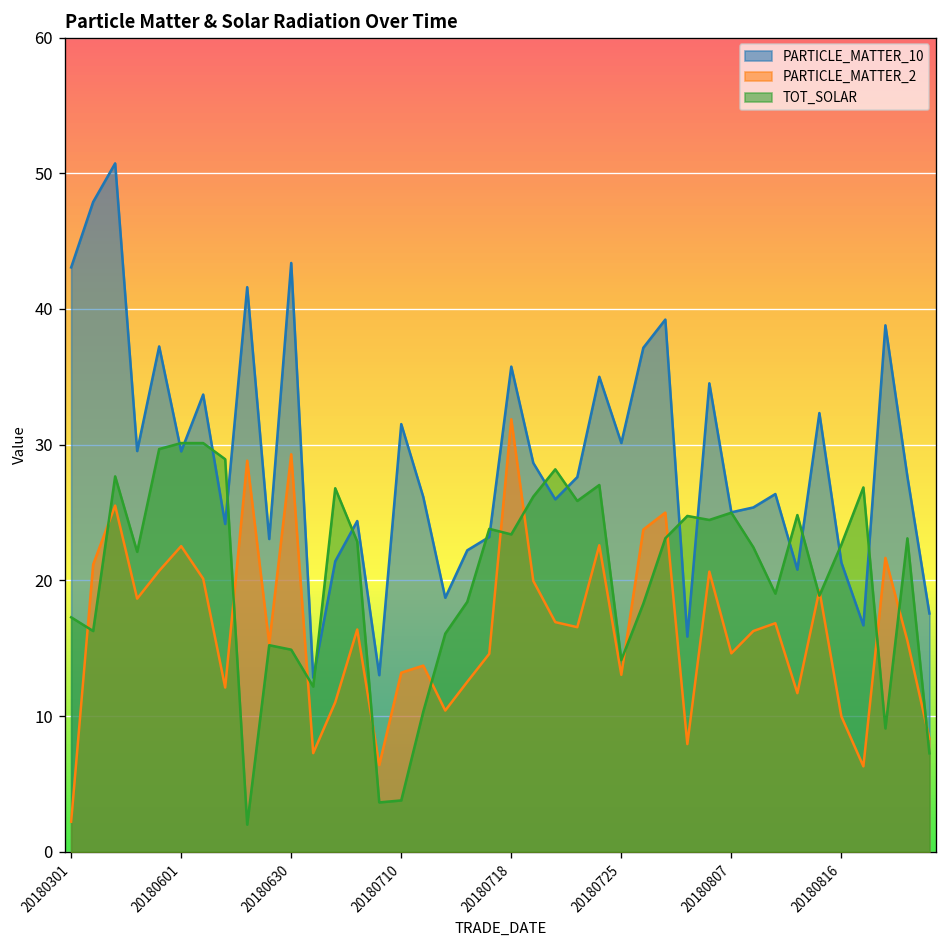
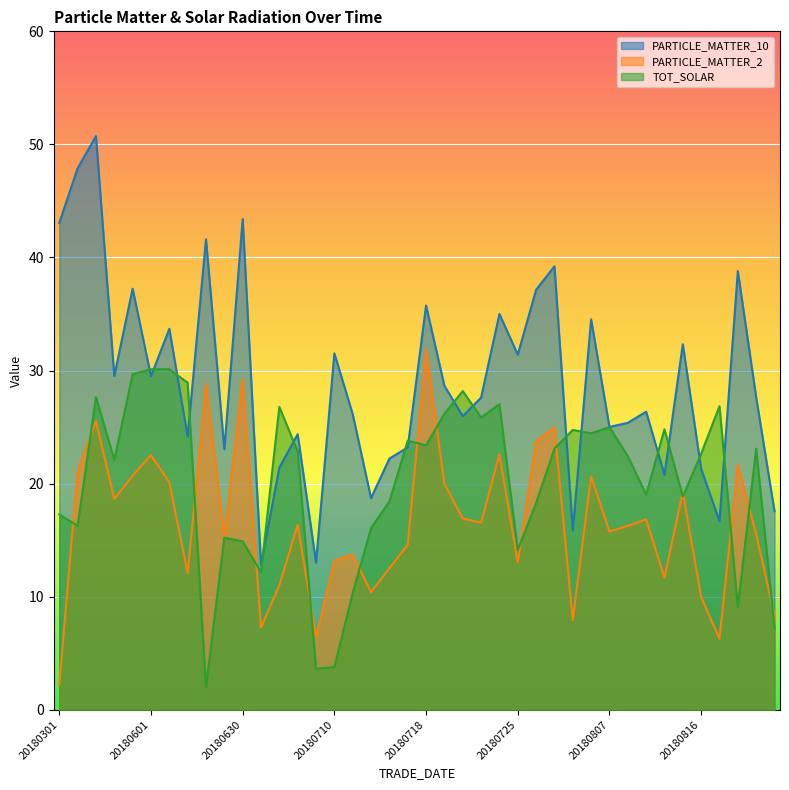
  {
    "PARTICLE_MATTER_10": {
      "20180301": 43.1,
      "20180601": 29.5,
      "20180630": 43.4,
      "20180710": 31.5,
      "20180718": 35.8,
-     "20180725": 30.1,
+     "20180725": 31.4,
      "20180816": 21.3
    },
    "PARTICLE_MATTER_2": {
      "20180301": 2.2,
      "20180601": 22.5,
      "20180630": 29.3,
      "20180710": 13.2,
      "20180718": 31.9,
      "20180725": 13.0,
-     "20180807": 14.6,
+     "20180807": 15.8,
      "20180816": 10.0
    },
    "TOT_SOLAR": {
      "20180301": 17.3,
      "20180601": 30.1,
      "20180630": 14.9,
      "20180710": 3.8,
      "20180718": 23.4,
      "20180725": 14.1,
      "20180816": 22.6
    }
  }
